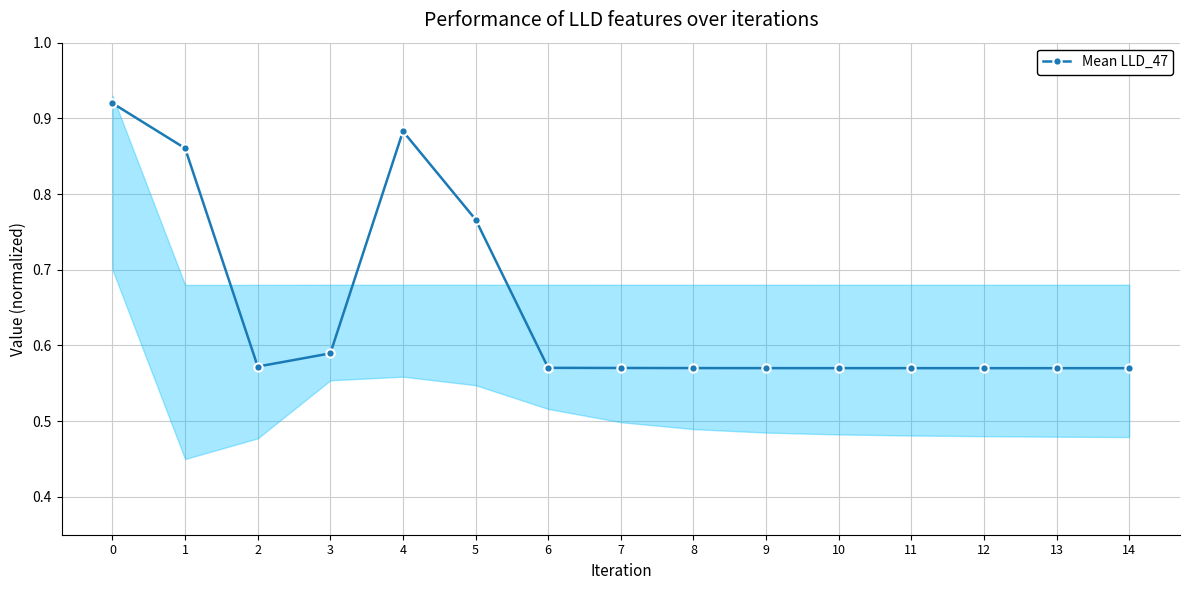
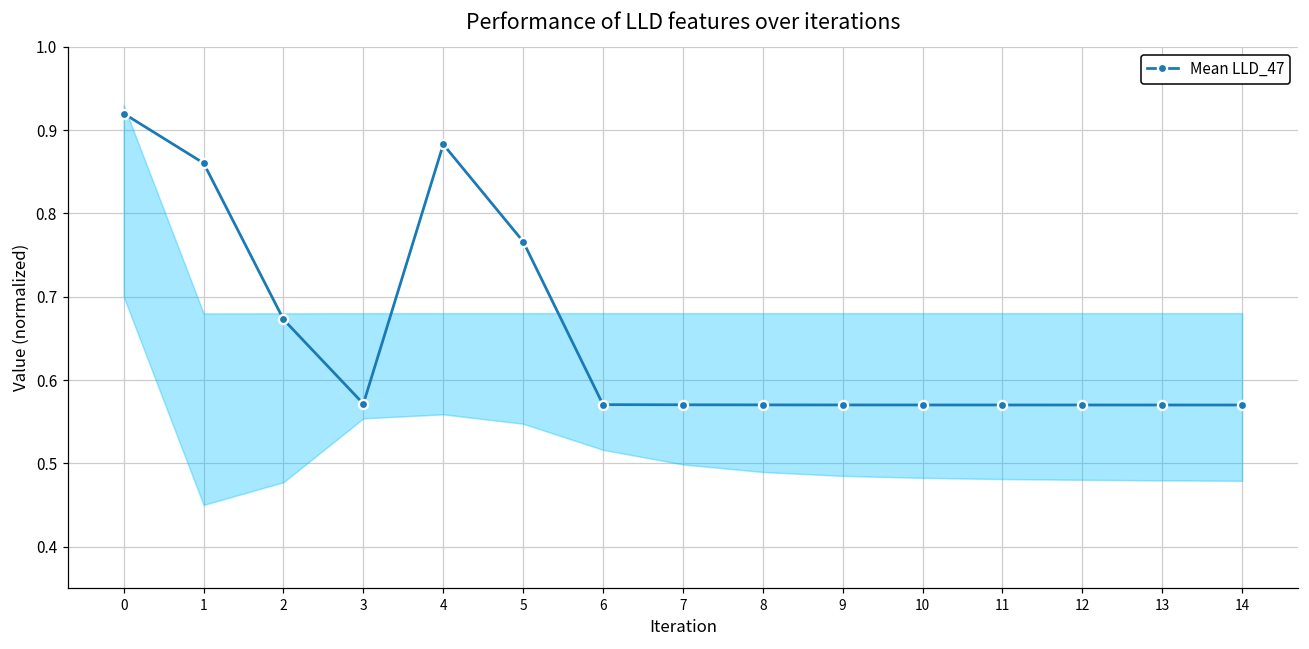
  {
    "Mean LLD_47": {
      "0": 0.92,
      "1": 0.86,
-     "2": 0.57,
-     "3": 0.59,
+     "2": 0.67,
+     "3": 0.57,
      "4": 0.88,
      "5": 0.77,
      "6": 0.57,
      "7": 0.57,
      "8": 0.57,
      "9": 0.57,
      "10": 0.57,
      "11": 0.57,
      "12": 0.57,
      "13": 0.57,
      "14": 0.57
    }
  }
